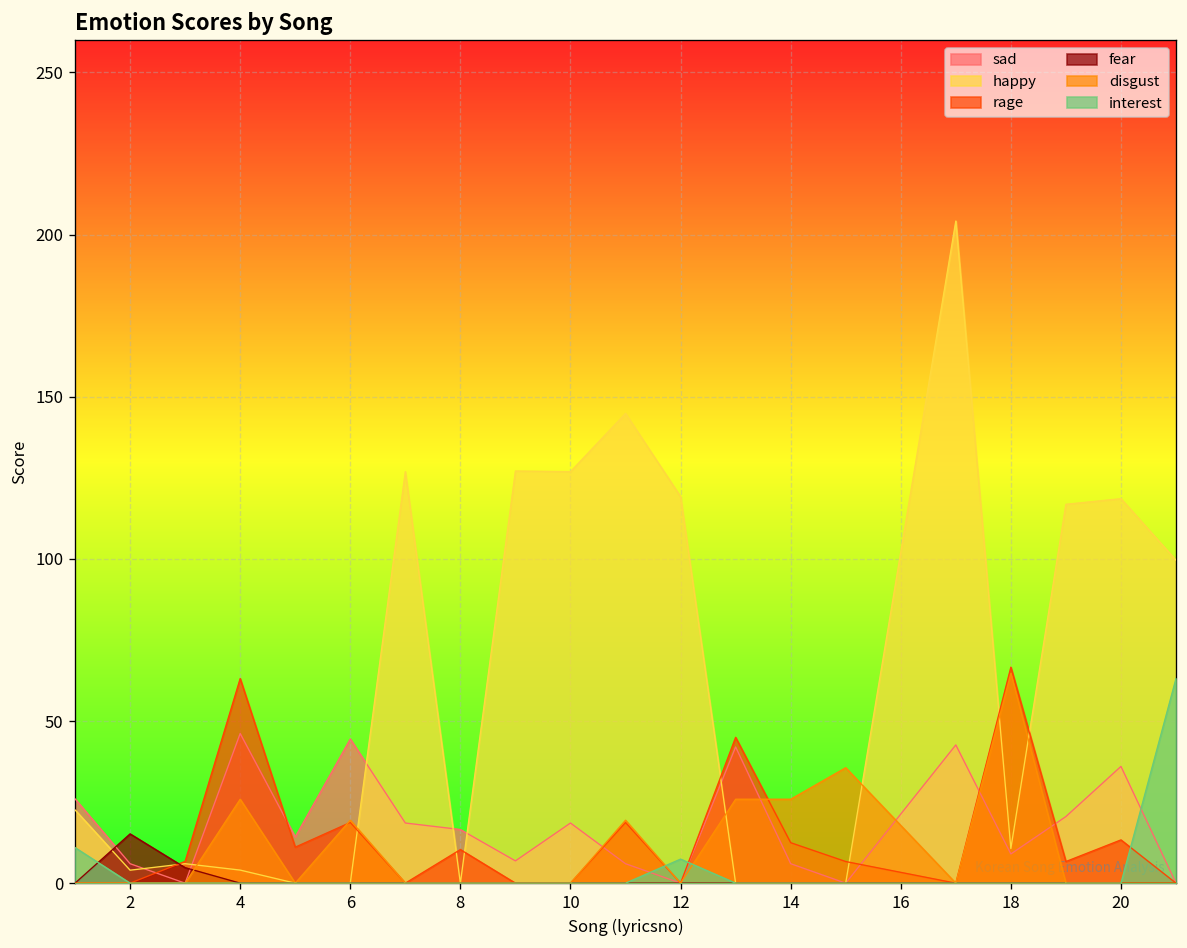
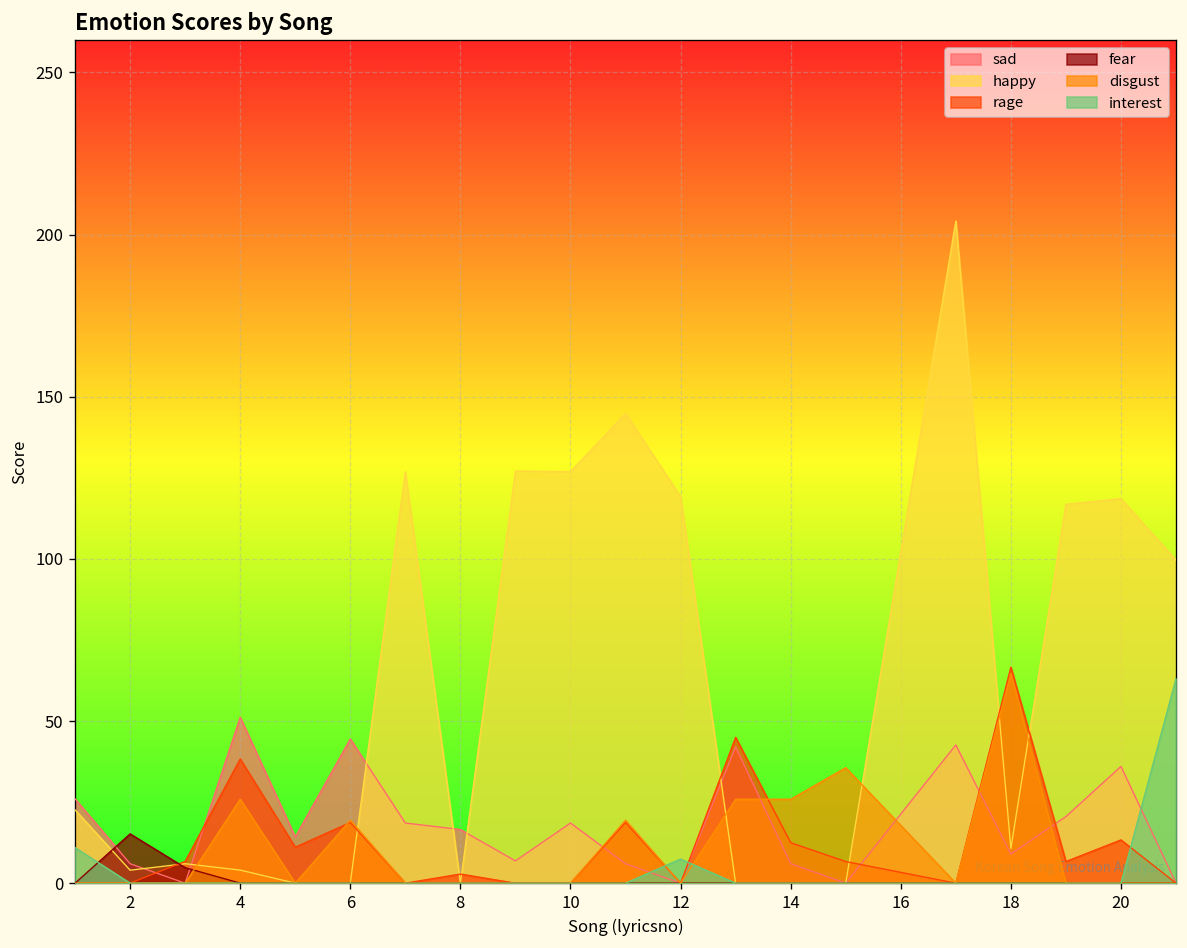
  {
    "sad": {
      "2": 6,
-     "4": 46,
+     "4": 51,
      "6": 44,
      "8": 17,
      "10": 19,
      "14": 6,
      "18": 9,
      "20": 36
    },
    "happy": {
      "2": 4,
      "4": 4,
      "10": 127,
      "12": 119,
      "18": 11,
      "20": 119
    },
    "rage": {
-     "4": 63,
-     "8": 10,
+     "4": 38,
+     "8": 3,
      "14": 12,
      "18": 67,
      "20": 13
    },
    "fear": {
      "2": 15
    },
    "disgust": {
      "4": 26,
      "14": 26,
      "18": 65
    },
    "interest": {
      "12": 7
    }
  }
